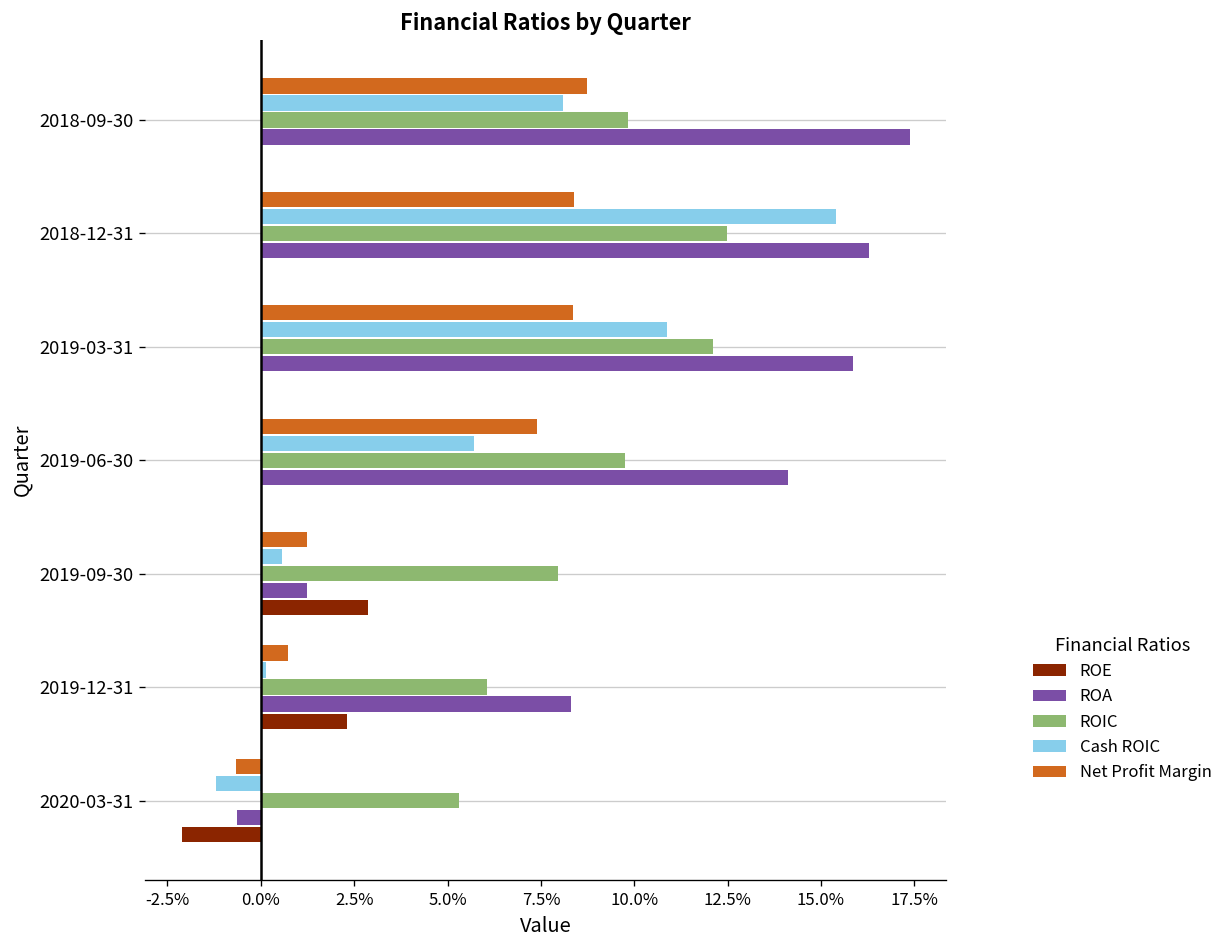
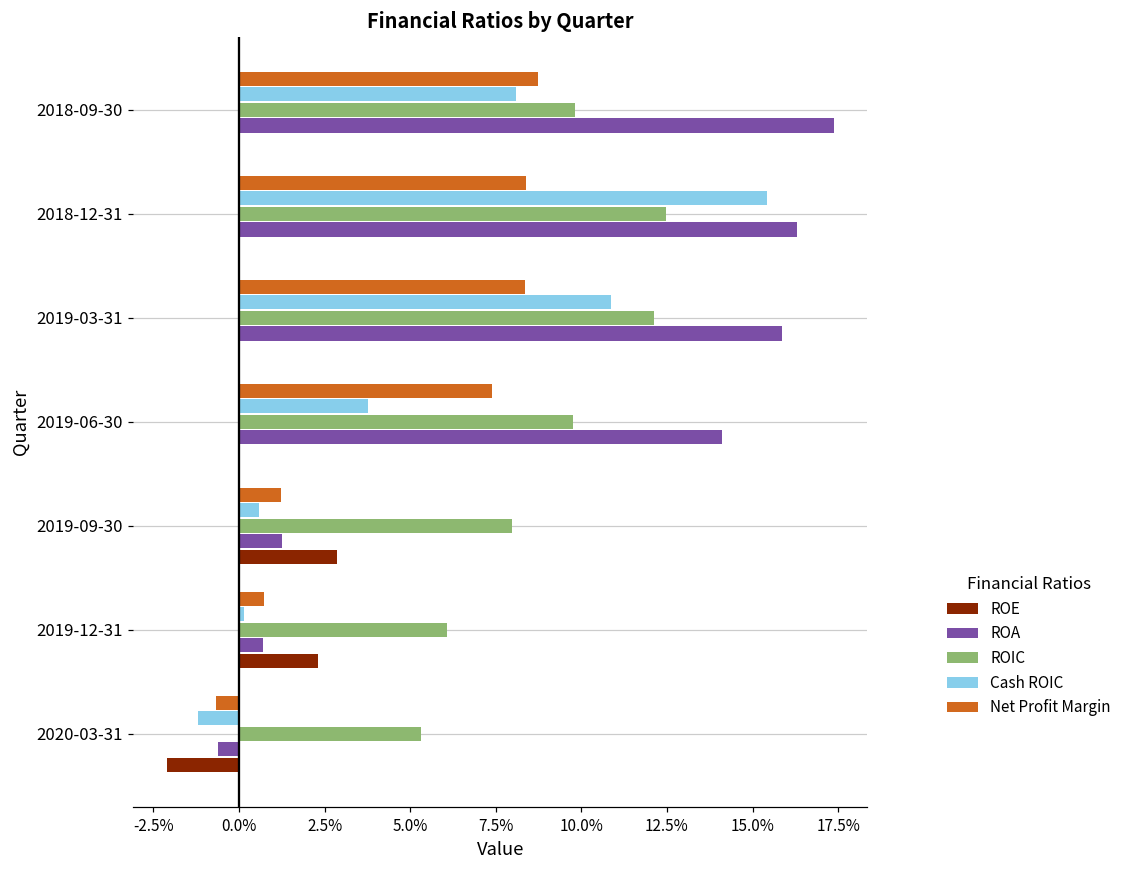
  {
    "ROE": {
      "2018-09-30": "0.0%",
      "2018-12-31": "0.0%",
      "2019-03-31": "0.0%",
      "2019-06-30": "0.0%",
      "2019-09-30": "2.9%",
      "2019-12-31": "2.3%",
      "2020-03-31": "-2.1%"
    },
    "ROA": {
      "2018-09-30": "17.4%",
      "2018-12-31": "16.3%",
      "2019-03-31": "15.9%",
      "2019-06-30": "14.1%",
      "2019-09-30": "1.2%",
-     "2019-12-31": "8.3%",
+     "2019-12-31": "0.7%",
      "2020-03-31": "-0.6%"
    },
    "ROIC": {
      "2018-09-30": "9.8%",
      "2018-12-31": "12.5%",
      "2019-03-31": "12.1%",
      "2019-06-30": "9.8%",
      "2019-09-30": "8.0%",
      "2019-12-31": "6.1%",
      "2020-03-31": "5.3%"
    },
    "Cash ROIC": {
      "2018-09-30": "8.1%",
      "2018-12-31": "15.4%",
      "2019-03-31": "10.9%",
-     "2019-06-30": "5.7%",
+     "2019-06-30": "3.8%",
      "2019-09-30": "0.6%",
      "2019-12-31": "0.1%",
      "2020-03-31": "-1.2%"
    },
    "Net Profit Margin": {
      "2018-09-30": "8.7%",
      "2018-12-31": "8.4%",
      "2019-03-31": "8.4%",
      "2019-06-30": "7.4%",
      "2019-09-30": "1.2%",
      "2019-12-31": "0.7%",
      "2020-03-31": "-0.7%"
    }
  }
